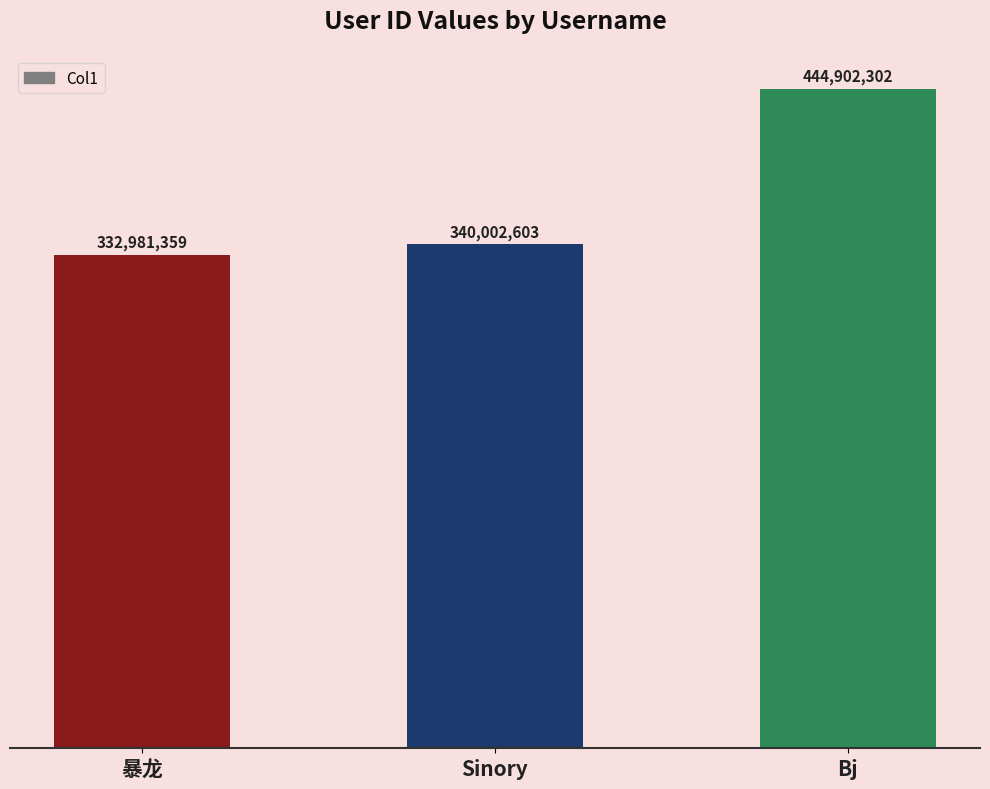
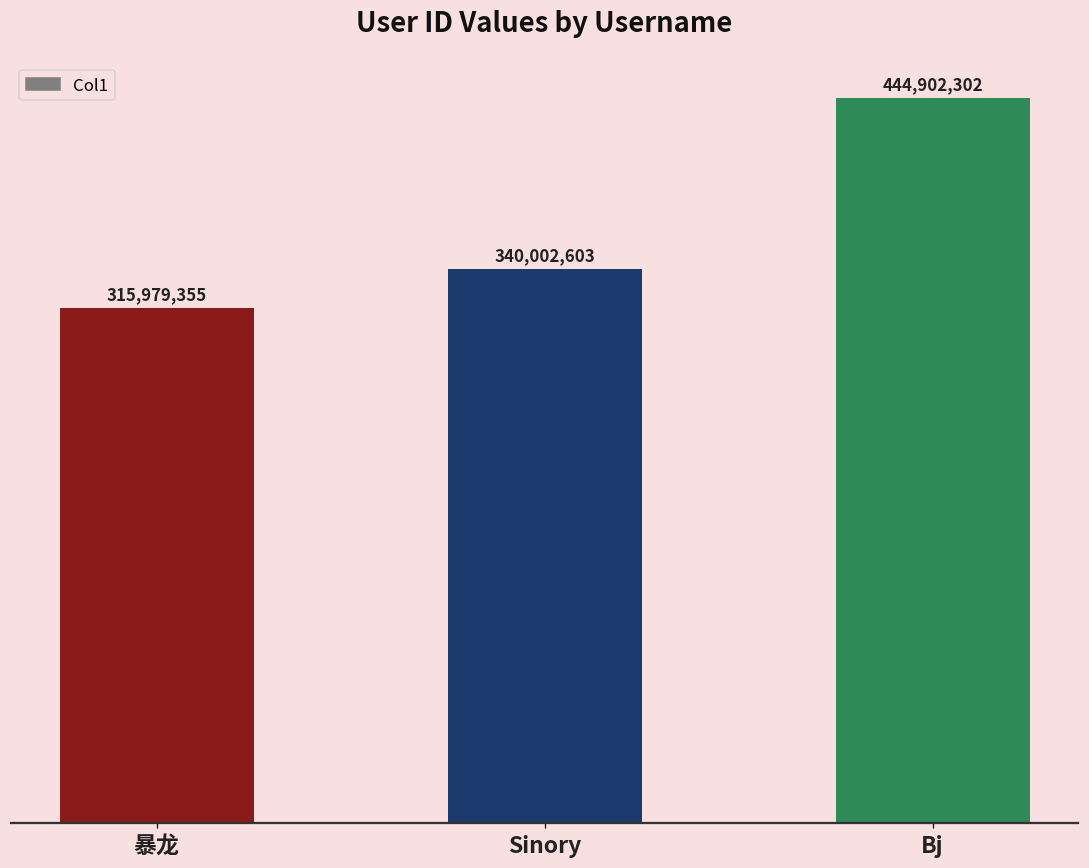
  {
-   "暴龙": "332,981,359",
+   "暴龙": "315,979,355",
    "Sinory": "340,002,603",
    "Bj": "444,902,302"
  }
